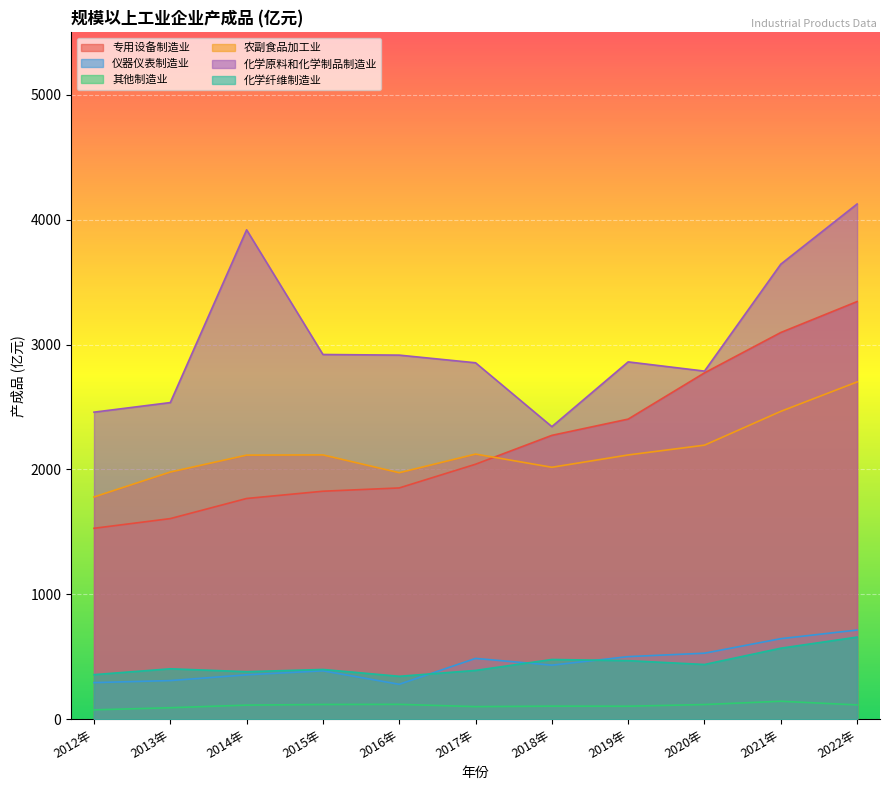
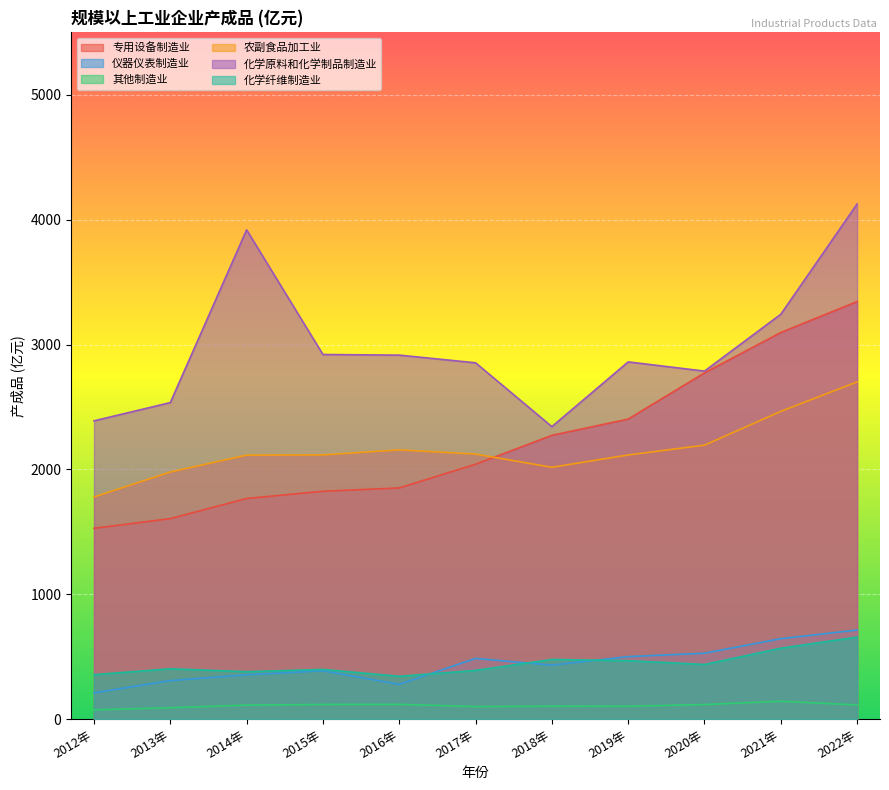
  {
    "专用设备制造业": {
      "2012年": 1530,
      "2013年": 1610,
      "2014年": 1770,
      "2015年": 1830,
      "2016年": 1850,
      "2017年": 2040,
      "2018年": 2270,
      "2019年": 2400,
      "2021年": 3100,
      "2022年": 3340
    },
    "仪器仪表制造业": {
-     "2012年": 290,
+     "2012年": 210,
      "2013年": 310,
      "2014年": 360,
      "2016年": 280,
      "2017年": 490,
      "2018年": 430,
      "2019年": 500,
      "2020年": 530,
      "2021年": 640,
      "2022年": 710
    },
    "农副食品加工业": {
      "2012年": 1780,
      "2013年": 1980,
      "2014年": 2110,
      "2015年": 2120,
-     "2016年": 1970,
+     "2016年": 2160,
      "2017年": 2120,
      "2018年": 2020,
      "2019年": 2120,
      "2020年": 2190,
      "2021年": 2470,
      "2022年": 2700
    },
    "化学原料和化学制品制造业": {
-     "2012年": 2460,
+     "2012年": 2390,
      "2013年": 2540,
      "2014年": 3920,
      "2015年": 2920,
      "2016年": 2920,
      "2017年": 2850,
      "2018年": 2340,
      "2019年": 2860,
-     "2021年": 3640,
+     "2021年": 3240,
      "2022年": 4130
    }
  }
